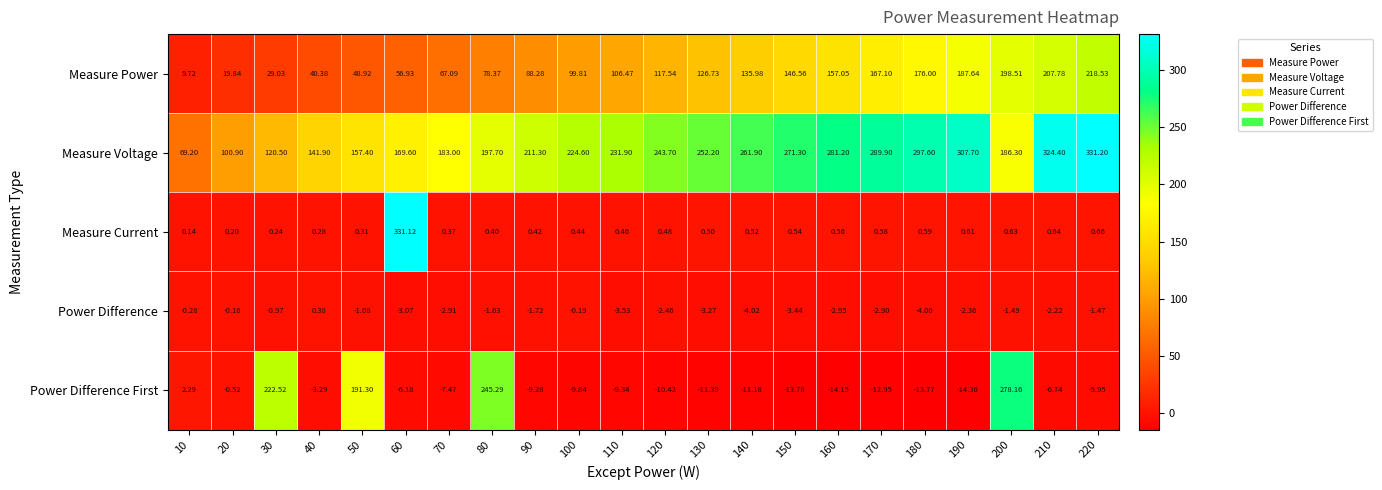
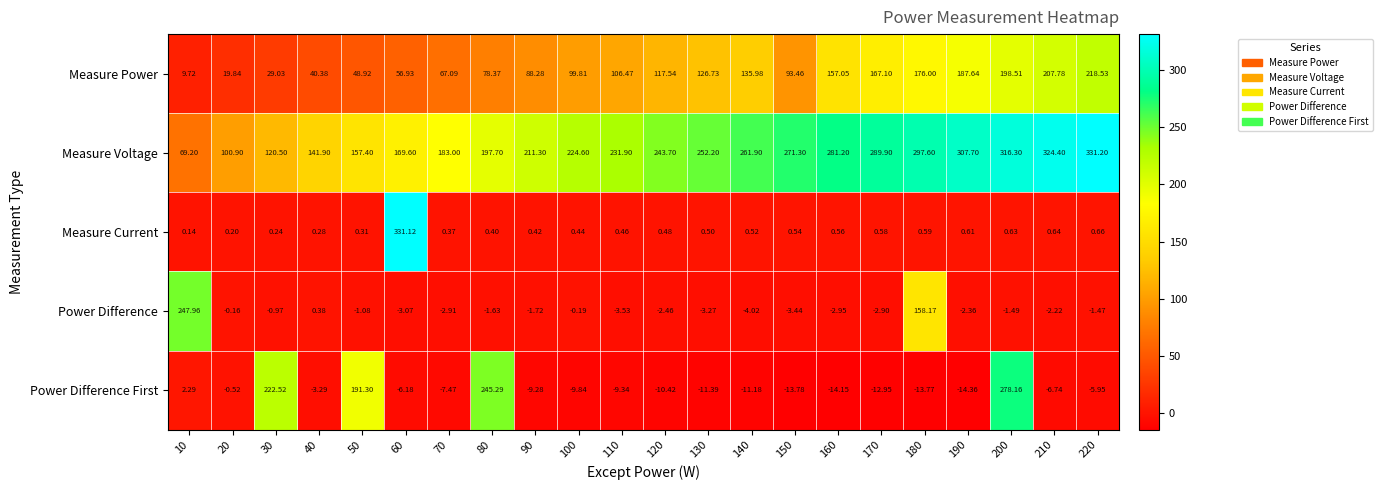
  {
    "Measure Power": {
      "10": 9.72,
      "20": 19.84,
      "30": 29.03,
      "40": 40.38,
      "50": 48.92,
      "60": 56.93,
      "70": 67.09,
      "80": 78.37,
      "90": 88.28,
      "100": 99.81,
      "110": 106.47,
      "120": 117.54,
      "130": 126.73,
      "140": 135.98,
-     "150": 146.56,
+     "150": 93.46,
      "160": 157.05,
      "170": 167.10,
      "180": 176.00,
      "190": 187.64,
      "200": 198.51,
      "210": 207.78,
      "220": 218.53
    },
    "Measure Voltage": {
      "10": 69.20,
      "20": 100.90,
      "30": 120.50,
      "40": 141.90,
      "50": 157.40,
      "60": 169.60,
      "70": 183.00,
      "80": 197.70,
      "90": 211.30,
      "100": 224.60,
      "110": 231.90,
      "120": 243.70,
      "130": 252.20,
      "140": 261.90,
      "150": 271.30,
      "160": 281.20,
      "170": 289.90,
      "180": 297.60,
      "190": 307.70,
-     "200": 186.30,
+     "200": 316.30,
      "210": 324.40,
      "220": 331.20
    },
    "Measure Current": {
      "10": 0.14,
      "20": 0.20,
      "30": 0.24,
      "40": 0.28,
      "50": 0.31,
      "60": 331.12,
      "70": 0.37,
      "80": 0.40,
      "90": 0.42,
      "100": 0.44,
      "110": 0.46,
      "120": 0.48,
      "130": 0.50,
      "140": 0.52,
      "150": 0.54,
      "160": 0.56,
      "170": 0.58,
      "180": 0.59,
      "190": 0.61,
      "200": 0.63,
      "210": 0.64,
      "220": 0.66
    },
    "Power Difference": {
-     "10": -0.28,
+     "10": 247.96,
      "20": -0.16,
      "30": -0.97,
      "40": 0.38,
      "50": -1.08,
      "60": -3.07,
      "70": -2.91,
      "80": -1.63,
      "90": -1.72,
      "100": -0.19,
      "110": -3.53,
      "120": -2.46,
      "130": -3.27,
      "140": -4.02,
      "150": -3.44,
      "160": -2.95,
      "170": -2.90,
-     "180": -4.00,
+     "180": 158.17,
      "190": -2.36,
      "200": -1.49,
      "210": -2.22,
      "220": -1.47
    },
    "Power Difference First": {
      "10": 2.29,
      "20": -0.52,
      "30": 222.52,
      "40": -3.29,
      "50": 191.30,
      "60": -6.18,
      "70": -7.47,
      "80": 245.29,
      "90": -9.28,
      "100": -9.84,
      "110": -9.34,
      "120": -10.42,
      "130": -11.39,
      "140": -11.18,
      "150": -13.78,
      "160": -14.15,
      "170": -12.95,
      "180": -13.77,
      "190": -14.36,
      "200": 278.16,
      "210": -6.74,
      "220": -5.95
    }
  }
